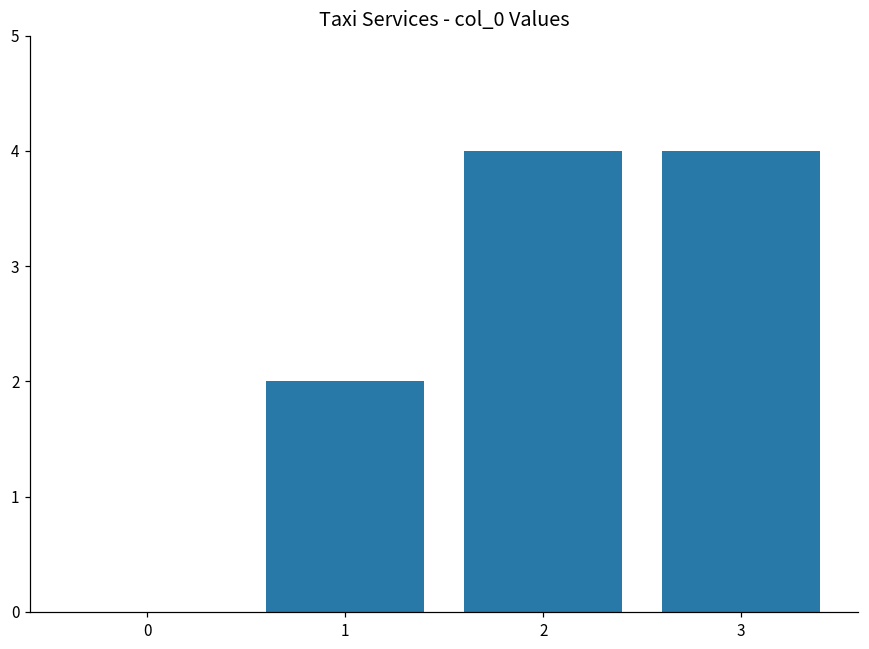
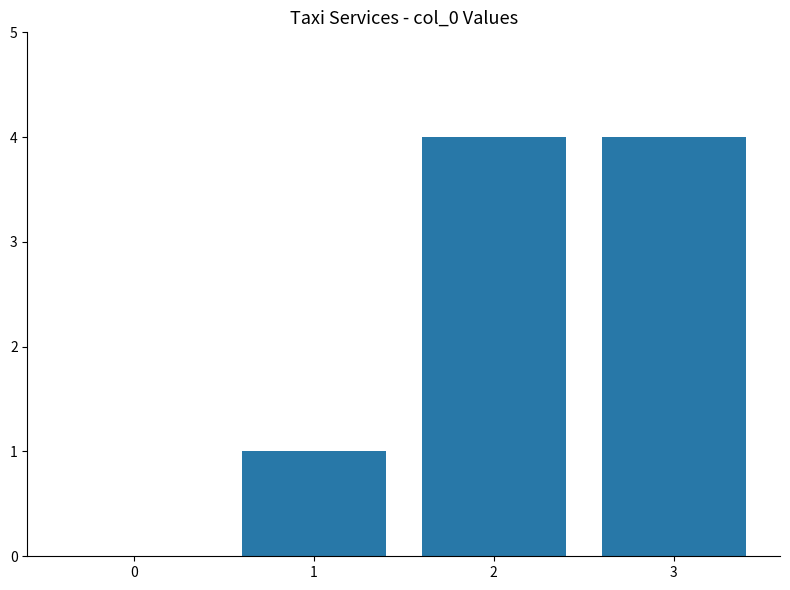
  {
    "0": 0,
-   "1": 2,
+   "1": 1,
    "2": 4,
    "3": 4
  }
